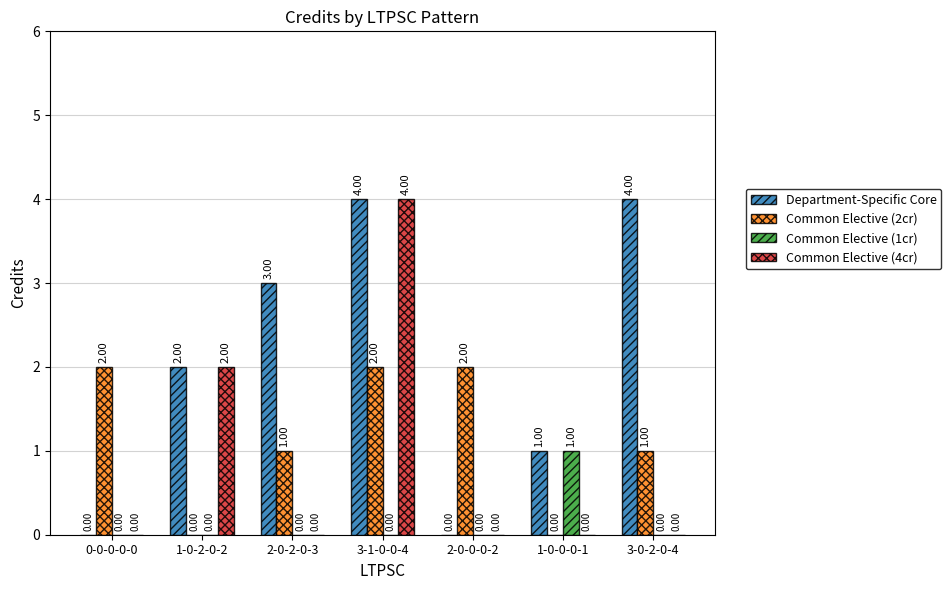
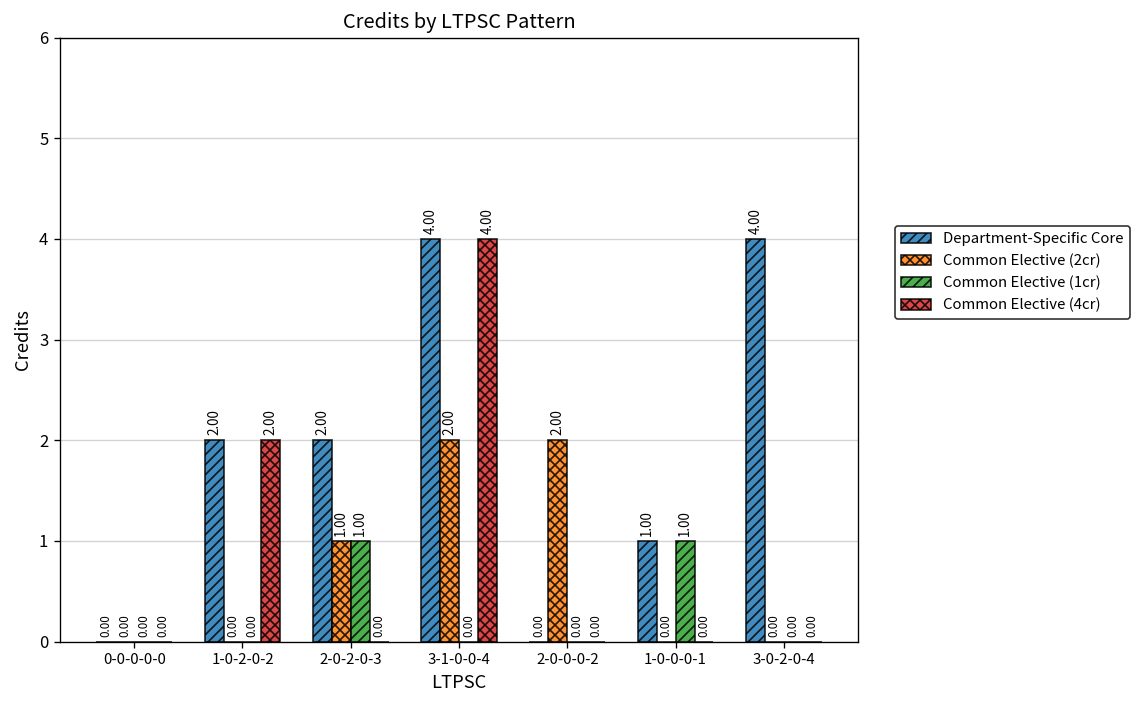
  {
    "Department-Specific Core": {
      "0-0-0-0-0": 0.00,
      "1-0-2-0-2": 2.00,
-     "2-0-2-0-3": 3.00,
+     "2-0-2-0-3": 2.00,
      "3-1-0-0-4": 4.00,
      "2-0-0-0-2": 0.00,
      "1-0-0-0-1": 1.00,
      "3-0-2-0-4": 4.00
    },
    "Common Elective (2cr)": {
-     "0-0-0-0-0": 2.00,
+     "0-0-0-0-0": 0.00,
      "1-0-2-0-2": 0.00,
      "2-0-2-0-3": 1.00,
      "3-1-0-0-4": 2.00,
      "2-0-0-0-2": 2.00,
      "1-0-0-0-1": 0.00,
-     "3-0-2-0-4": 1.00
+     "3-0-2-0-4": 0.00
    },
    "Common Elective (1cr)": {
      "0-0-0-0-0": 0.00,
      "1-0-2-0-2": 0.00,
-     "2-0-2-0-3": 0.00,
+     "2-0-2-0-3": 1.00,
      "3-1-0-0-4": 0.00,
      "2-0-0-0-2": 0.00,
      "1-0-0-0-1": 1.00,
      "3-0-2-0-4": 0.00
    },
    "Common Elective (4cr)": {
      "0-0-0-0-0": 0.00,
      "1-0-2-0-2": 2.00,
      "2-0-2-0-3": 0.00,
      "3-1-0-0-4": 4.00,
      "2-0-0-0-2": 0.00,
      "1-0-0-0-1": 0.00,
      "3-0-2-0-4": 0.00
    }
  }
